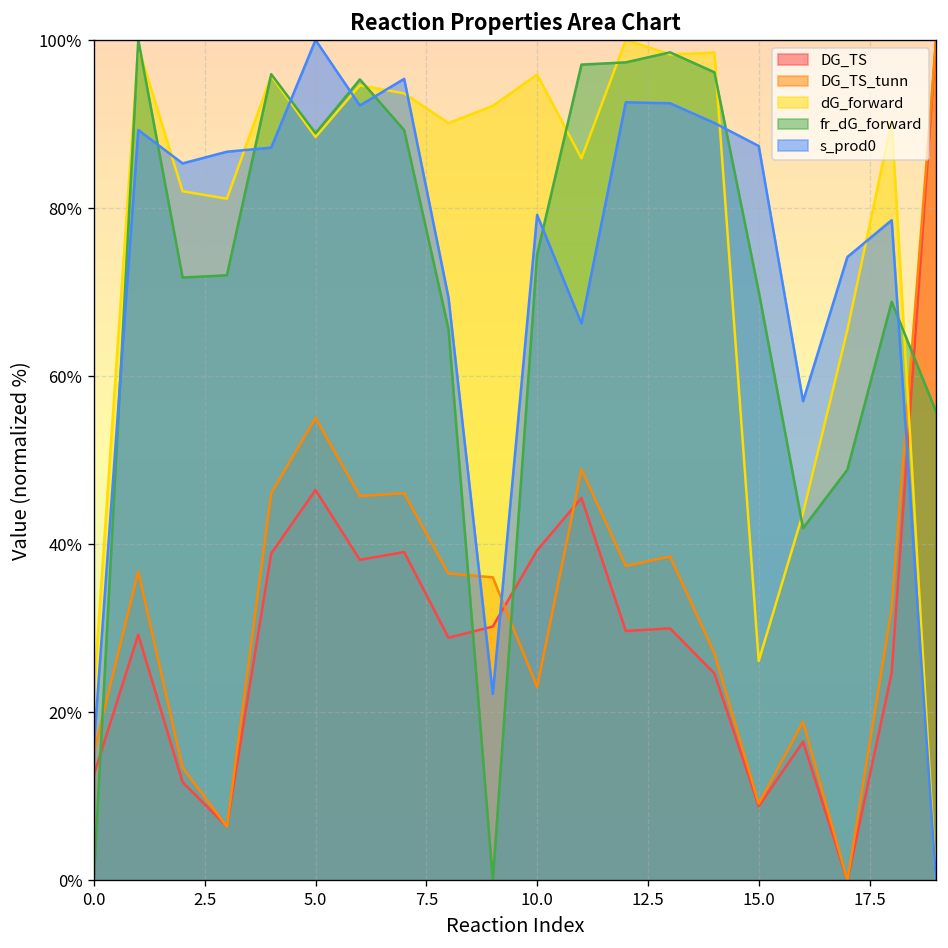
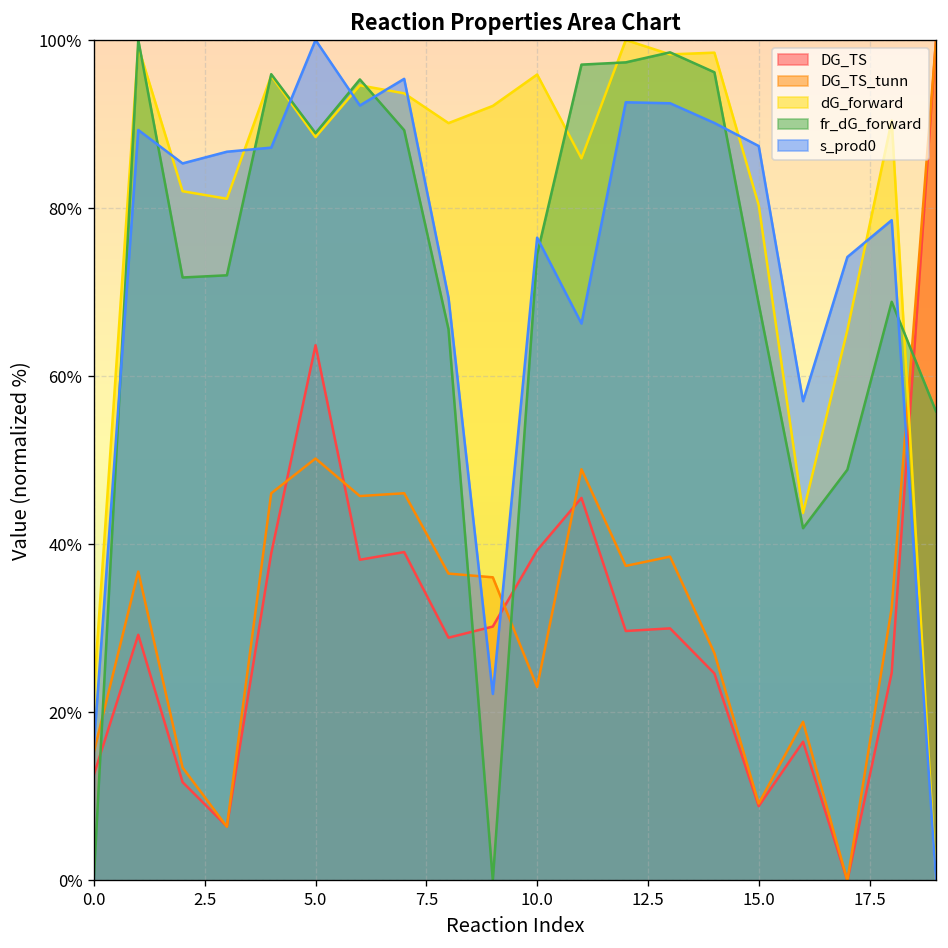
  {
    "DG_TS": {
      "0.0": "13%",
-     "5.0": "46%",
+     "5.0": "64%",
      "10.0": "39%"
    },
    "DG_TS_tunn": {
      "0.0": "15%",
-     "5.0": "55%",
+     "5.0": "50%",
      "10.0": "23%"
    },
    "dG_forward": {
      "0.0": "23%",
      "5.0": "88%",
      "10.0": "96%",
-     "15.0": "26%"
+     "15.0": "80%"
    },
    "fr_dG_forward": {
      "0.0": "0%",
      "5.0": "89%",
      "10.0": "74%",
-     "15.0": "70%"
+     "15.0": "69%"
    },
    "s_prod0": {
      "0.0": "16%",
      "5.0": "100%",
-     "10.0": "79%",
+     "10.0": "76%",
      "15.0": "87%"
    }
  }
